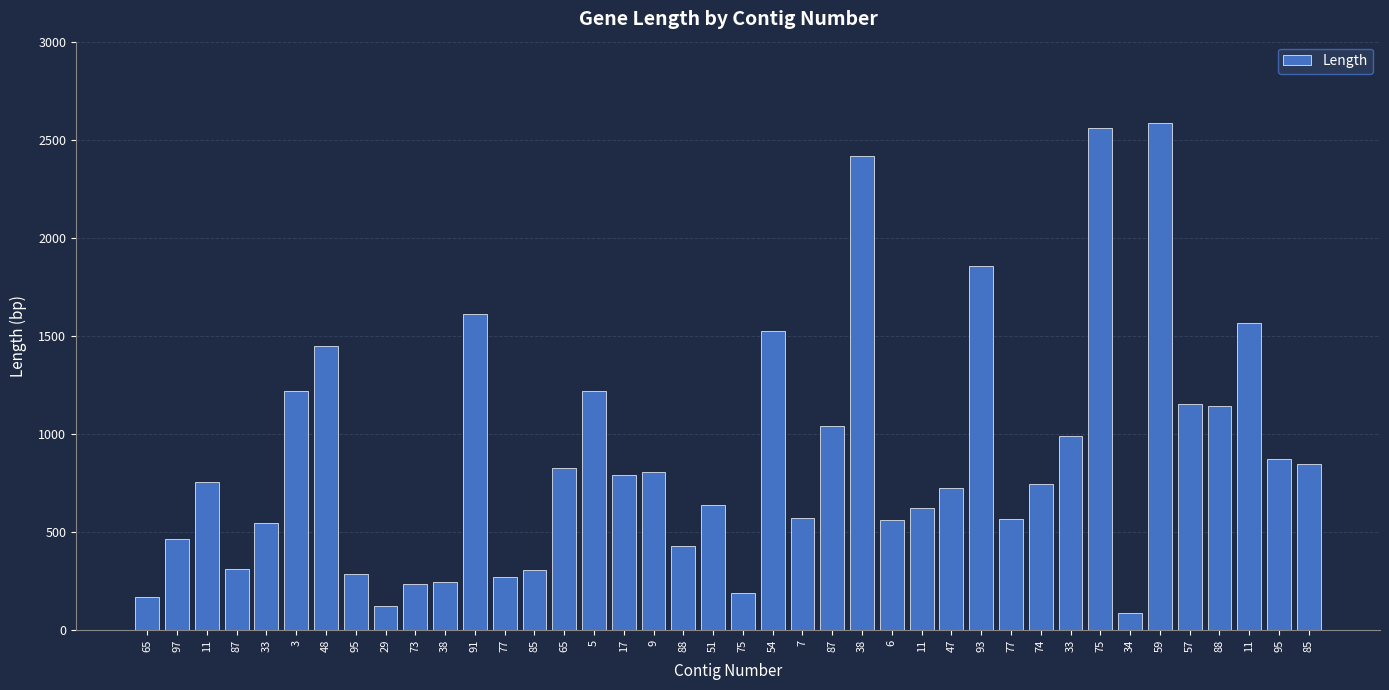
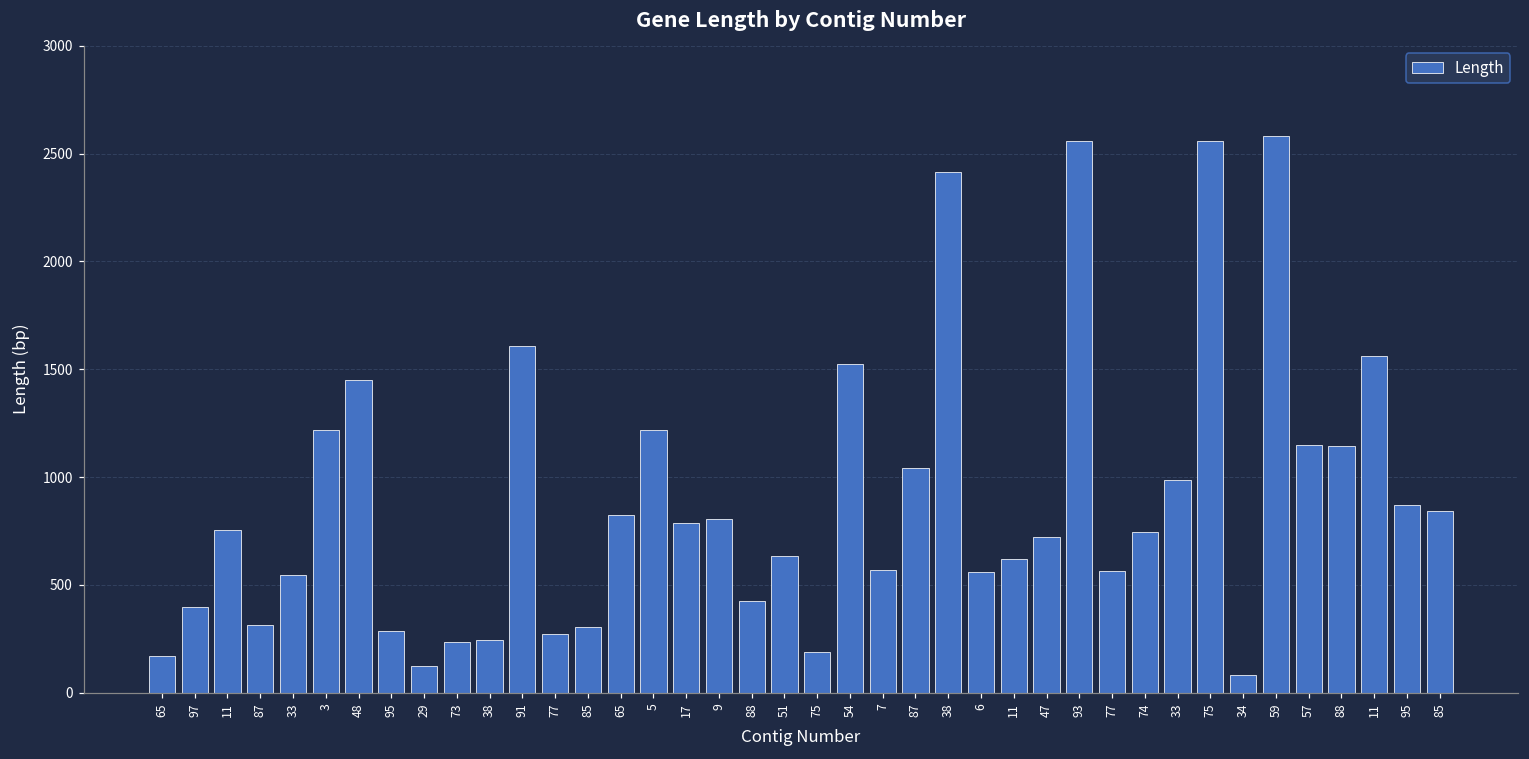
  {
-   "97": 470,
+   "97": 400,
    "3": 1220,
    "48": 1450,
    "29": 120,
    "73": 230,
    "91": 1610,
    "5": 1220,
    "17": 790,
    "9": 800,
    "51": 640,
    "54": 1520,
    "7": 570,
    "6": 560,
    "47": 720,
-   "93": 1860,
+   "93": 2560,
    "74": 740,
    "34": 80,
    "59": 2580,
    "57": 1150
  }
